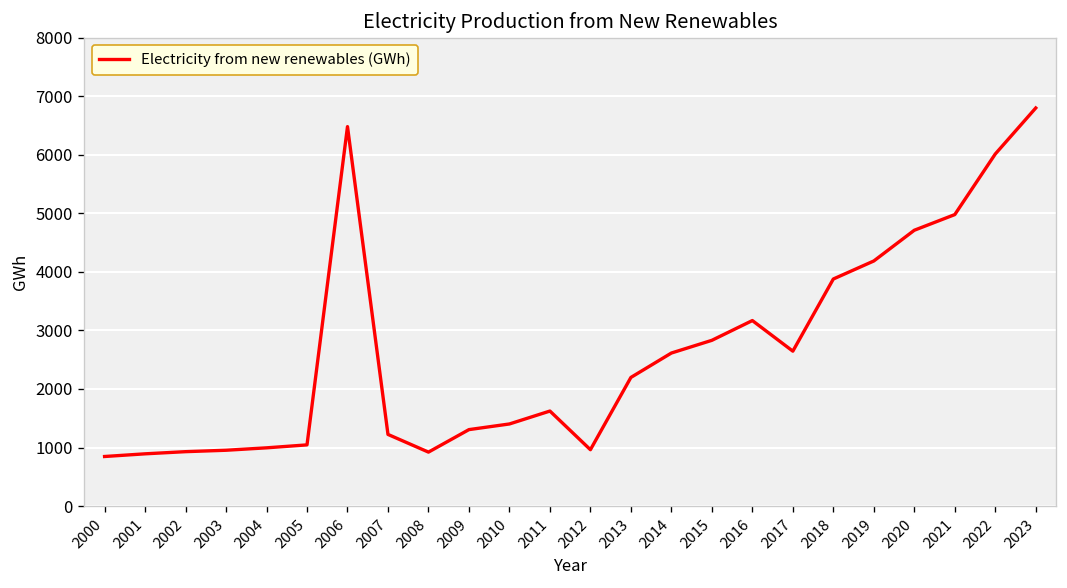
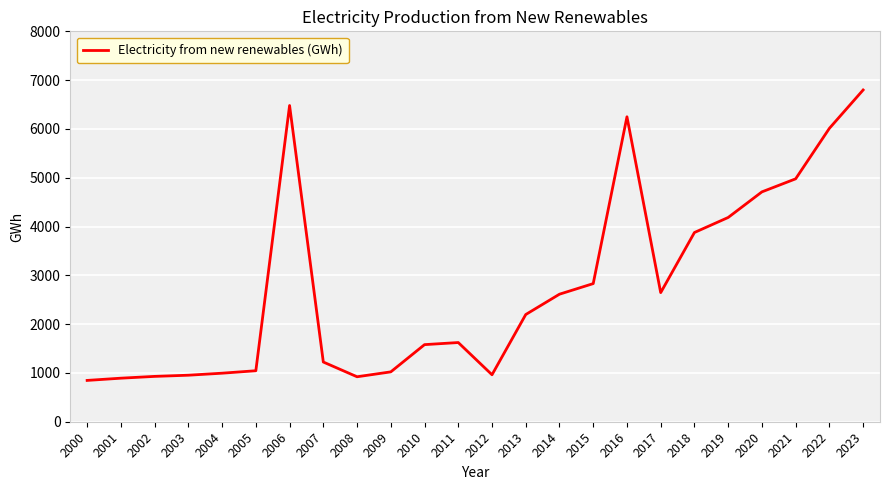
  {
    "2000": 800,
    "2001": 900,
    "2002": 900,
    "2003": 1000,
    "2004": 1000,
    "2005": 1000,
    "2006": 6500,
    "2007": 1200,
    "2008": 900,
-   "2009": 1300,
-   "2010": 1400,
+   "2009": 1000,
+   "2010": 1600,
    "2011": 1600,
    "2012": 1000,
    "2013": 2200,
    "2014": 2600,
    "2015": 2800,
-   "2016": 3200,
+   "2016": 6200,
    "2017": 2600,
    "2018": 3900,
    "2019": 4200,
    "2020": 4700,
    "2021": 5000,
    "2022": 6000,
    "2023": 6800
  }
